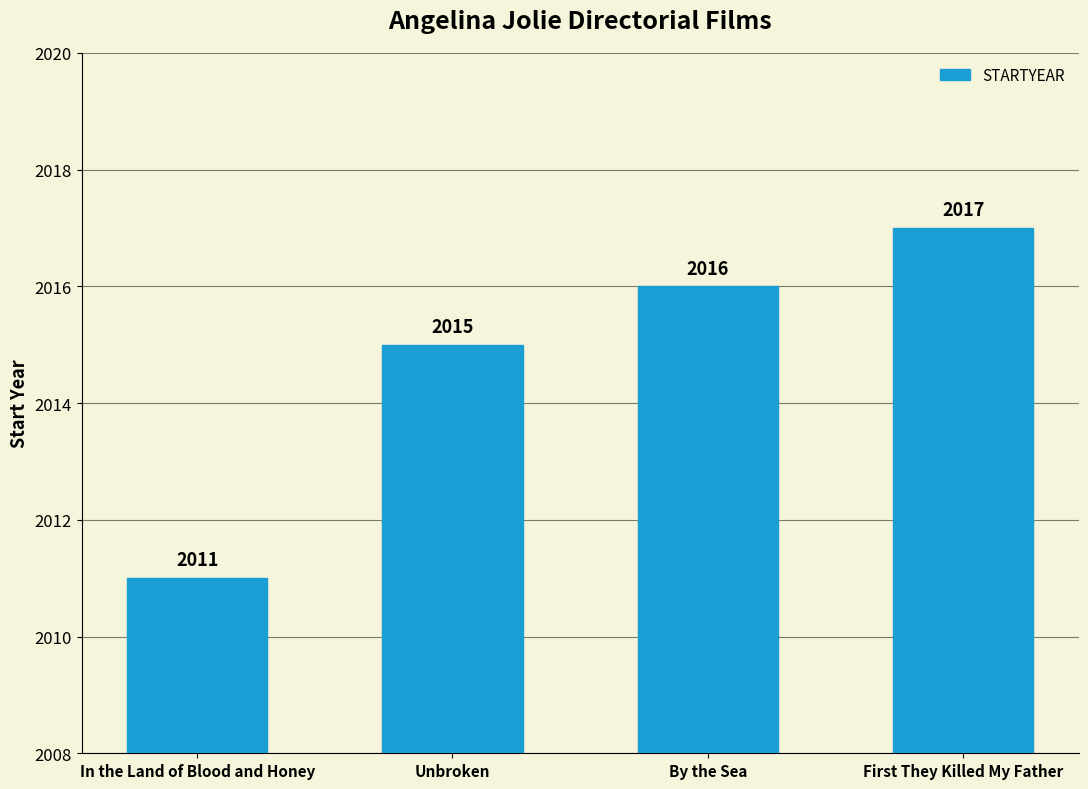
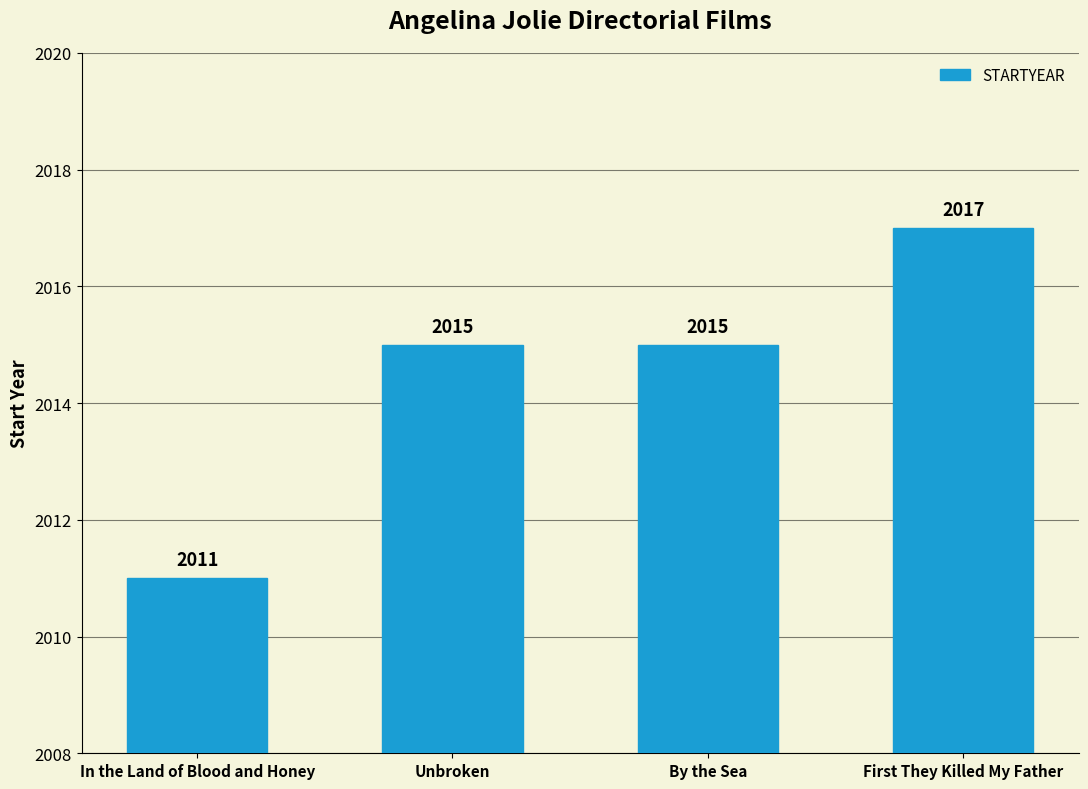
  {
    "In the Land of Blood and Honey": 2011,
    "Unbroken": 2015,
-   "By the Sea": 2016,
+   "By the Sea": 2015,
    "First They Killed My Father": 2017
  }
